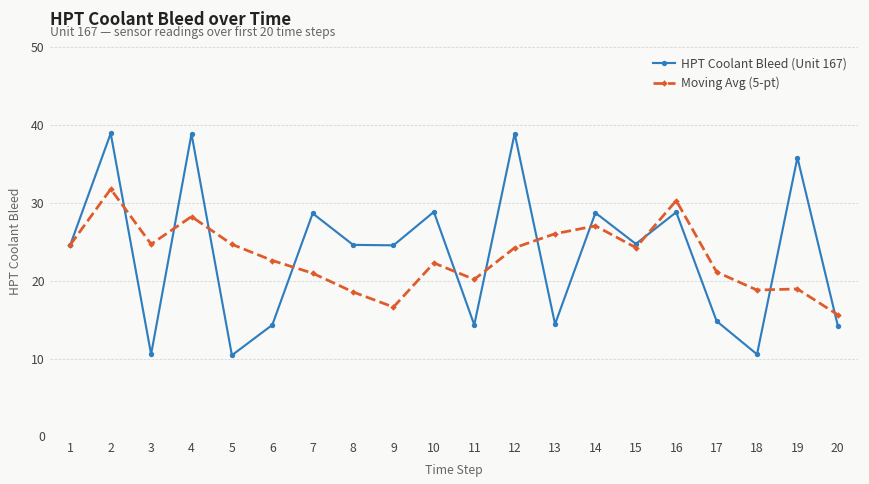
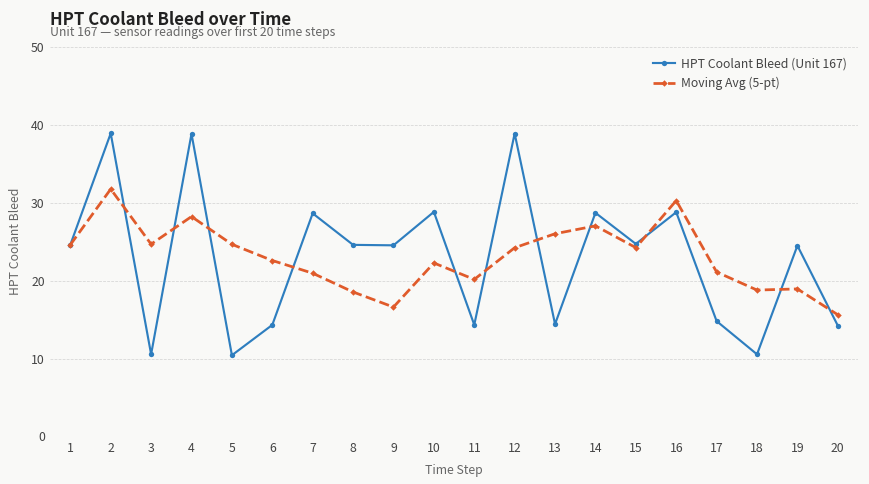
  {
    "HPT Coolant Bleed (Unit 167)": {
      "2": 39,
      "3": 11,
      "4": 39,
      "5": 10,
      "6": 14,
      "7": 29,
      "8": 25,
      "9": 25,
      "10": 29,
      "11": 14,
      "12": 39,
      "13": 14,
      "14": 29,
      "15": 25,
      "16": 29,
      "17": 15,
      "18": 11,
-     "19": 36,
+     "19": 24,
      "20": 14
    },
    "Moving Avg (5-pt)": {
      "2": 32,
      "3": 25,
      "4": 28,
      "5": 25,
      "6": 23,
      "7": 21,
      "8": 19,
      "9": 17,
      "10": 22,
      "11": 20,
      "12": 24,
      "13": 26,
      "14": 27,
      "15": 24,
      "16": 30,
      "17": 21,
      "18": 19,
      "19": 19,
      "20": 16
    }
  }
